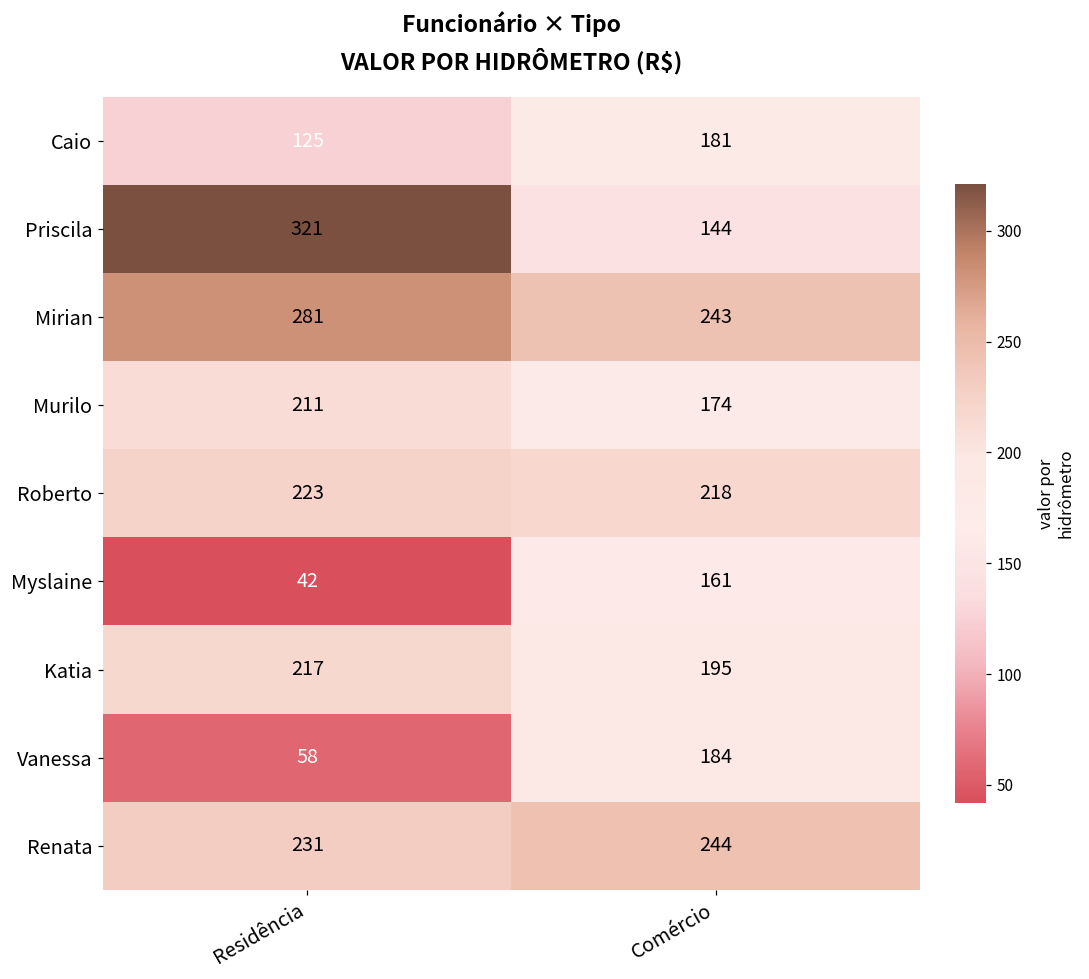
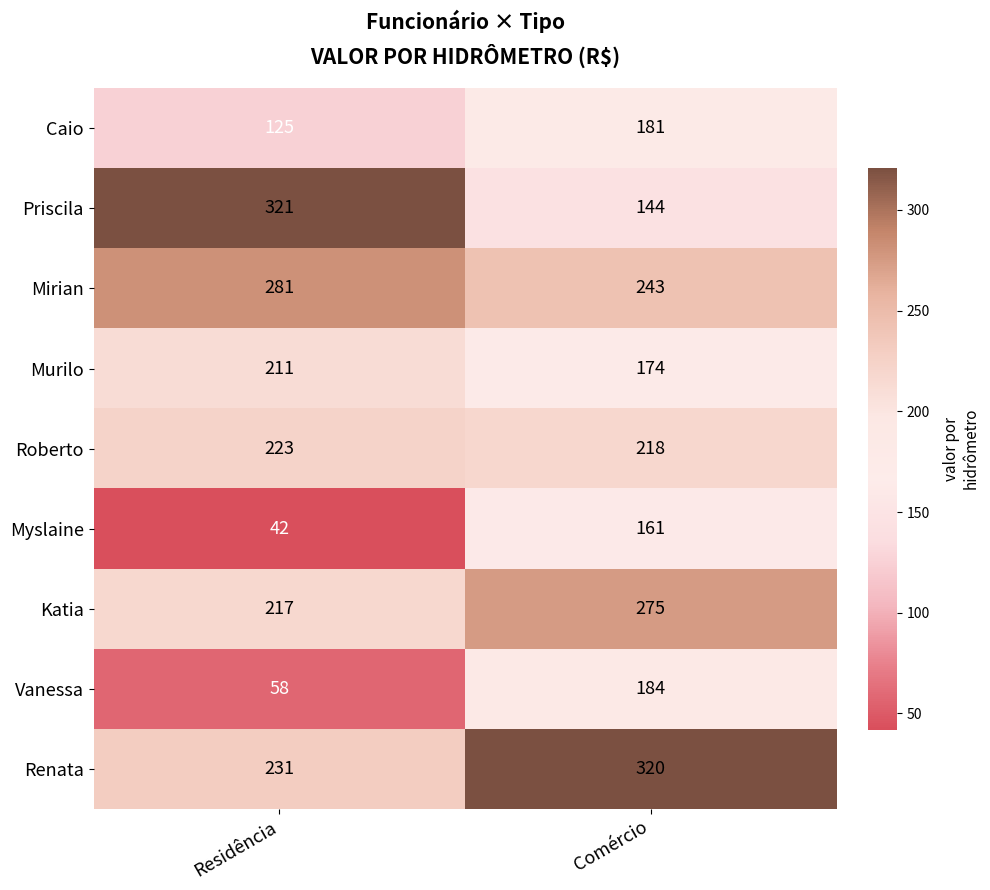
  {
    "Caio": {
      "Comércio": 181
    },
    "Priscila": {
      "Residência": 321,
      "Comércio": 144
    },
    "Mirian": {
      "Residência": 281,
      "Comércio": 243
    },
    "Murilo": {
      "Residência": 211,
      "Comércio": 174
    },
    "Roberto": {
      "Residência": 223,
      "Comércio": 218
    },
    "Myslaine": {
      "Residência": 42,
      "Comércio": 161
    },
    "Katia": {
      "Residência": 217,
-     "Comércio": 195
+     "Comércio": 275
    },
    "Vanessa": {
      "Residência": 58,
      "Comércio": 184
    },
    "Renata": {
      "Residência": 231,
-     "Comércio": 244
+     "Comércio": 320
    }
  }
